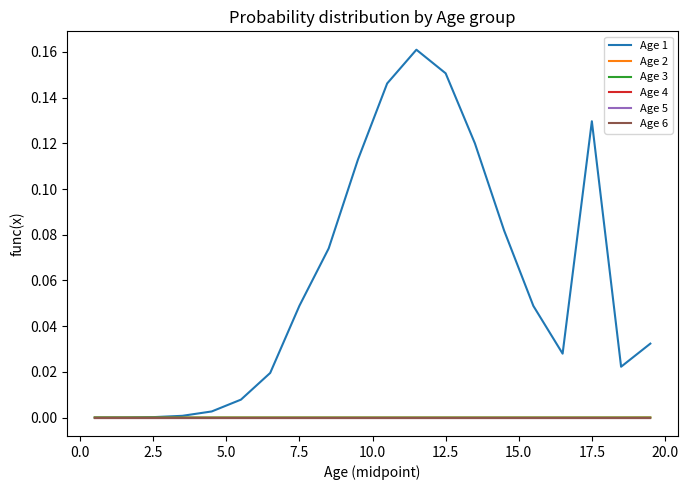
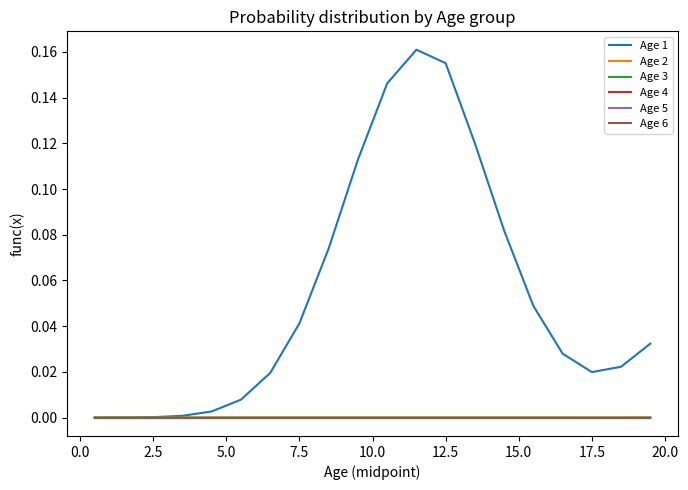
  {
    "Age 1": {
-     "7.5": 0.049,
-     "12.5": 0.151,
-     "17.5": 0.130
+     "7.5": 0.041,
+     "12.5": 0.155,
+     "17.5": 0.020
    },
    "Age 6": {
      "7.5": 0.000,
      "12.5": 0.000,
      "17.5": 0.000
    }
  }
